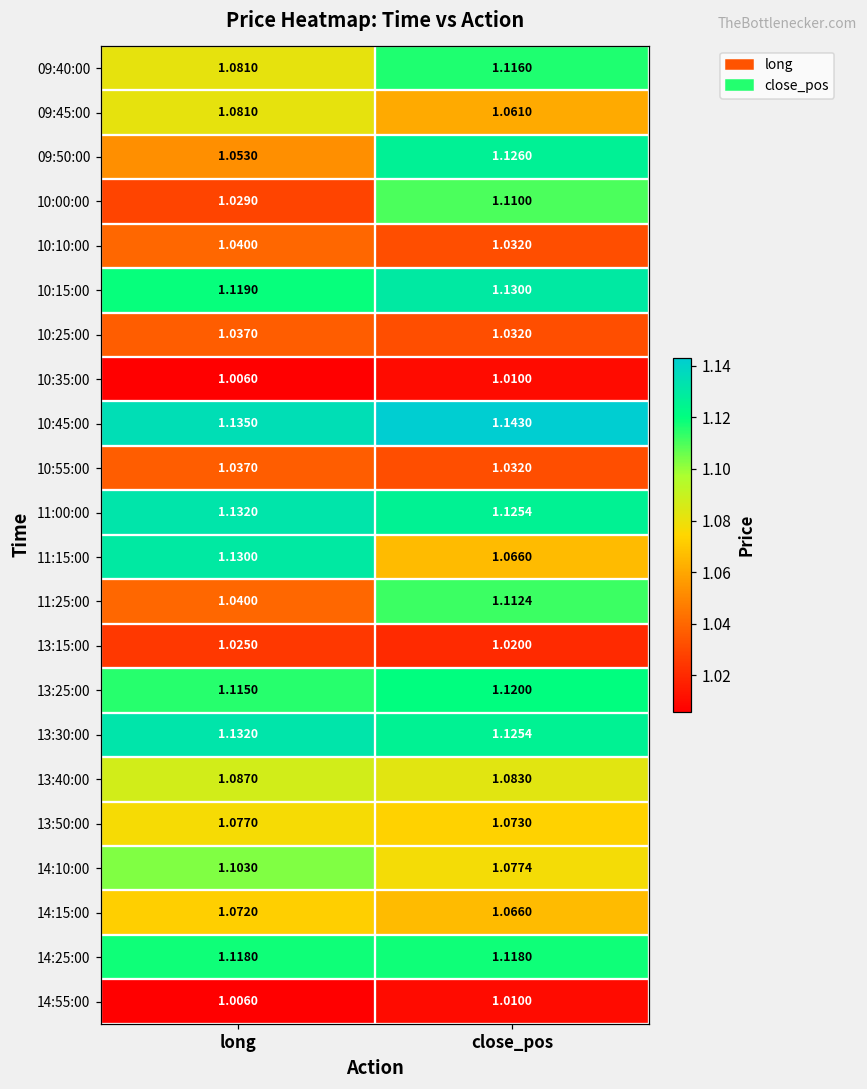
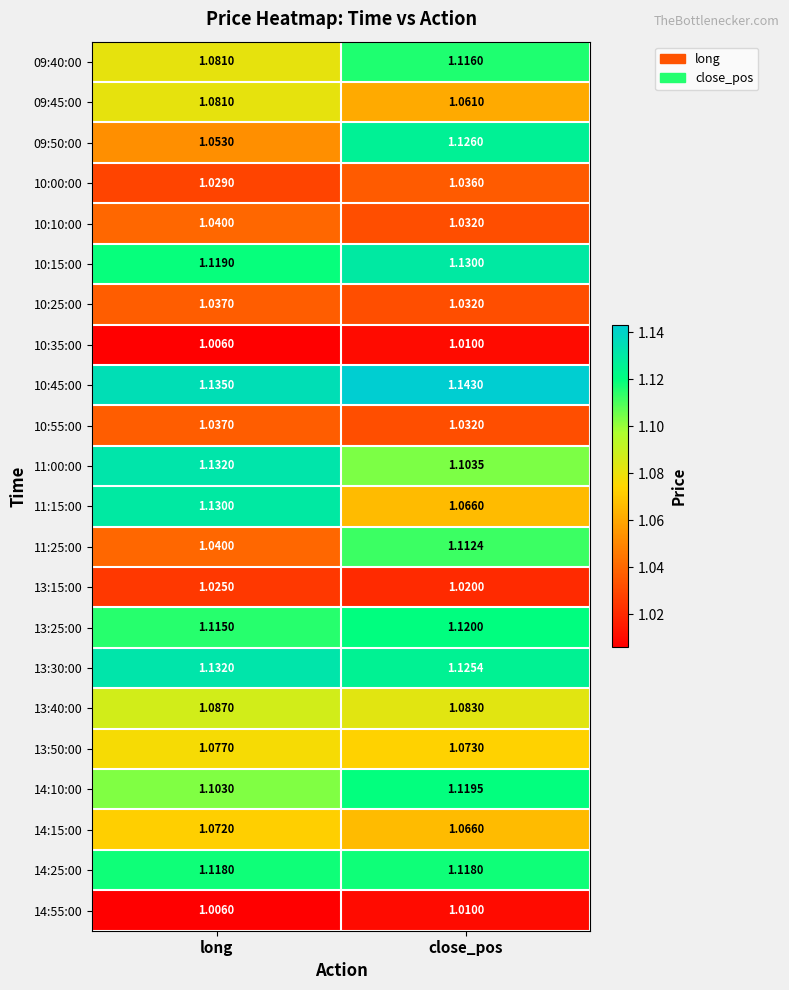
  {
    "09:40:00": {
      "long": 1.0810,
      "close_pos": 1.1160
    },
    "09:45:00": {
      "long": 1.0810,
      "close_pos": 1.0610
    },
    "09:50:00": {
      "long": 1.0530,
      "close_pos": 1.1260
    },
    "10:00:00": {
      "long": 1.0290,
-     "close_pos": 1.1100
+     "close_pos": 1.0360
    },
    "10:10:00": {
      "long": 1.0400,
      "close_pos": 1.0320
    },
    "10:15:00": {
      "long": 1.1190,
      "close_pos": 1.1300
    },
    "10:25:00": {
      "long": 1.0370,
      "close_pos": 1.0320
    },
    "10:35:00": {
      "long": 1.0060,
      "close_pos": 1.0100
    },
    "10:45:00": {
      "long": 1.1350,
      "close_pos": 1.1430
    },
    "10:55:00": {
      "long": 1.0370,
      "close_pos": 1.0320
    },
    "11:00:00": {
      "long": 1.1320,
-     "close_pos": 1.1254
+     "close_pos": 1.1035
    },
    "11:15:00": {
      "long": 1.1300,
      "close_pos": 1.0660
    },
    "11:25:00": {
      "long": 1.0400,
      "close_pos": 1.1124
    },
    "13:15:00": {
      "long": 1.0250,
      "close_pos": 1.0200
    },
    "13:25:00": {
      "long": 1.1150,
      "close_pos": 1.1200
    },
    "13:30:00": {
      "long": 1.1320,
      "close_pos": 1.1254
    },
    "13:40:00": {
      "long": 1.0870,
      "close_pos": 1.0830
    },
    "13:50:00": {
      "long": 1.0770,
      "close_pos": 1.0730
    },
    "14:10:00": {
      "long": 1.1030,
-     "close_pos": 1.0774
+     "close_pos": 1.1195
    },
    "14:15:00": {
      "long": 1.0720,
      "close_pos": 1.0660
    },
    "14:25:00": {
      "long": 1.1180,
      "close_pos": 1.1180
    },
    "14:55:00": {
      "long": 1.0060,
      "close_pos": 1.0100
    }
  }
